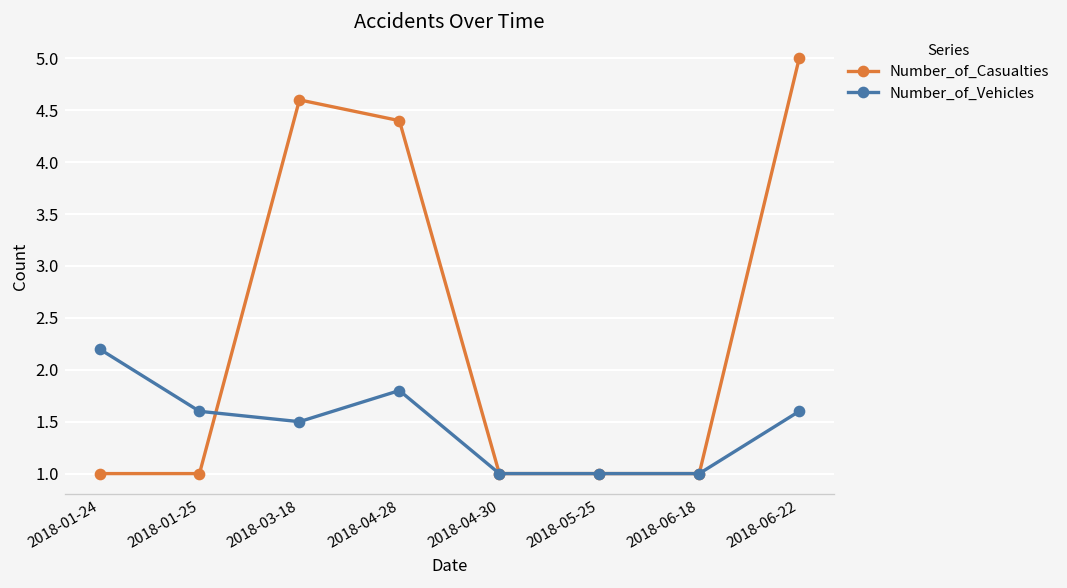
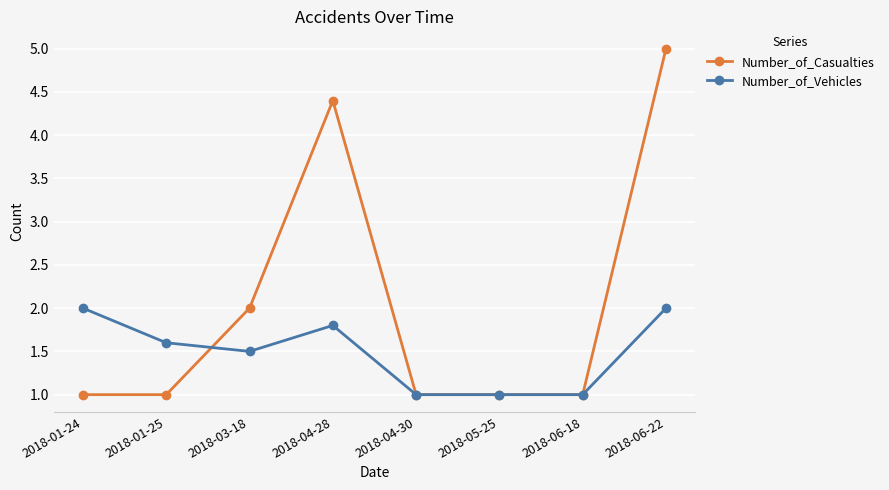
  {
    "Number_of_Casualties": {
      "2018-01-24": 1.0,
      "2018-01-25": 1.0,
-     "2018-03-18": 4.6,
+     "2018-03-18": 2.0,
      "2018-04-28": 4.4,
      "2018-06-22": 5.0
    },
    "Number_of_Vehicles": {
-     "2018-01-24": 2.2,
+     "2018-01-24": 2.0,
      "2018-01-25": 1.6,
      "2018-03-18": 1.5,
      "2018-04-28": 1.8,
-     "2018-06-22": 1.6
+     "2018-06-22": 2.0
    }
  }
